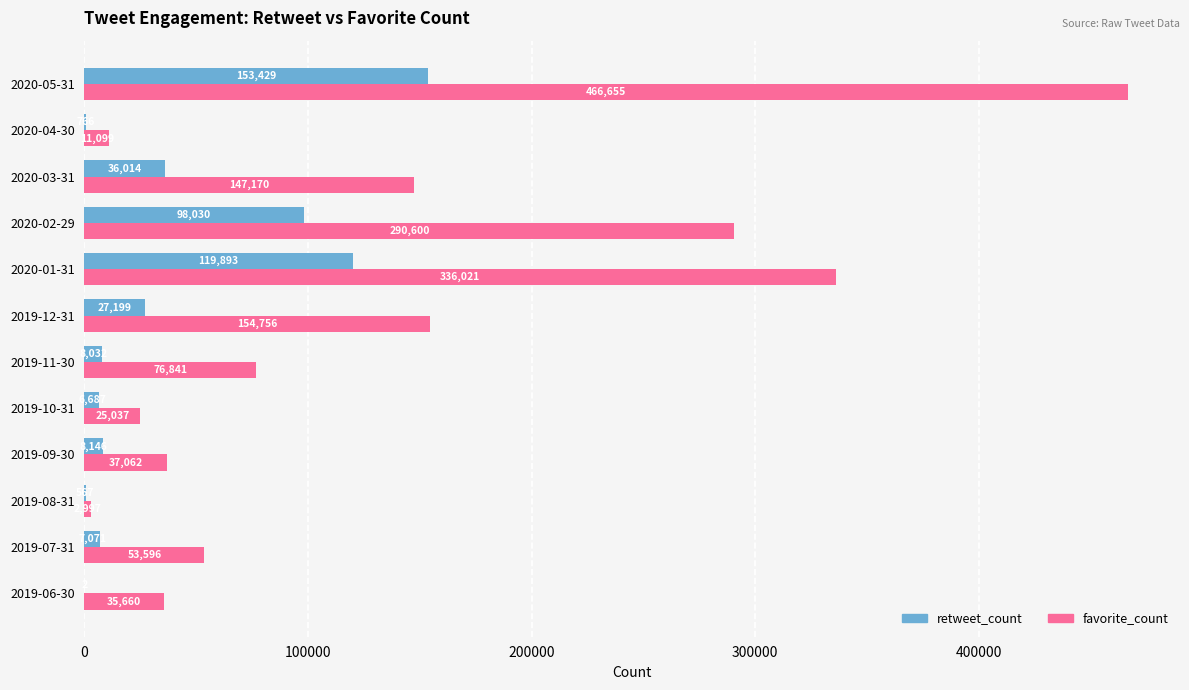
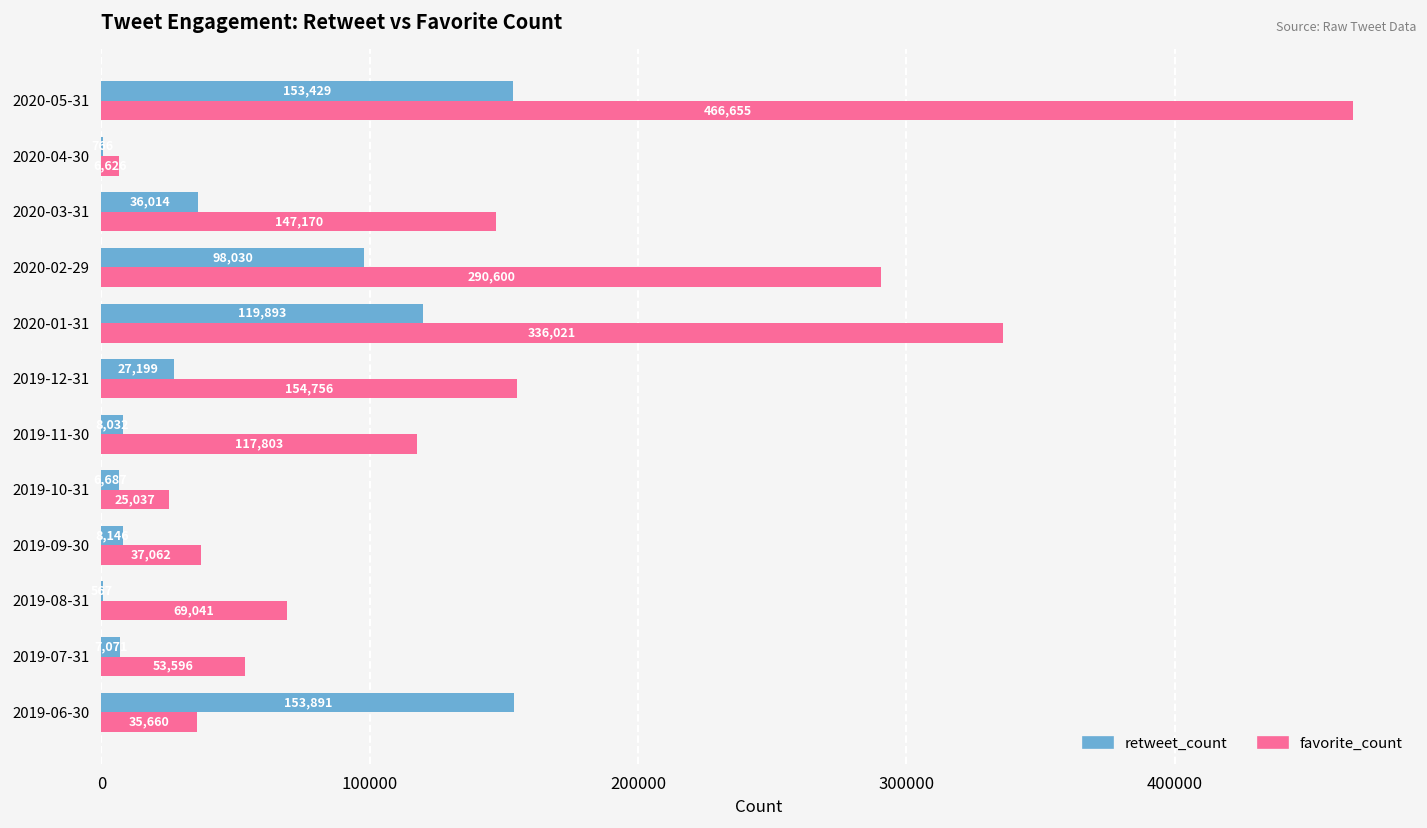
  {
    "retweet_count": {
      "2019-10-31": "7000",
      "2019-07-31": "7000",
-     "2019-06-30": "0"
+     "2019-06-30": "154000"
    },
    "favorite_count": {
      "2020-05-31": "466,655",
-     "2020-04-30": "11000",
+     "2020-04-30": "7000",
      "2020-03-31": "147,170",
      "2020-02-29": "290,600",
      "2020-01-31": "336,021",
      "2019-12-31": "154,756",
-     "2019-11-30": "76,841",
+     "2019-11-30": "117,803",
      "2019-10-31": "25,037",
      "2019-09-30": "37,062",
-     "2019-08-31": "3000",
+     "2019-08-31": "69000",
      "2019-07-31": "53,596",
      "2019-06-30": "35,660"
    }
  }
